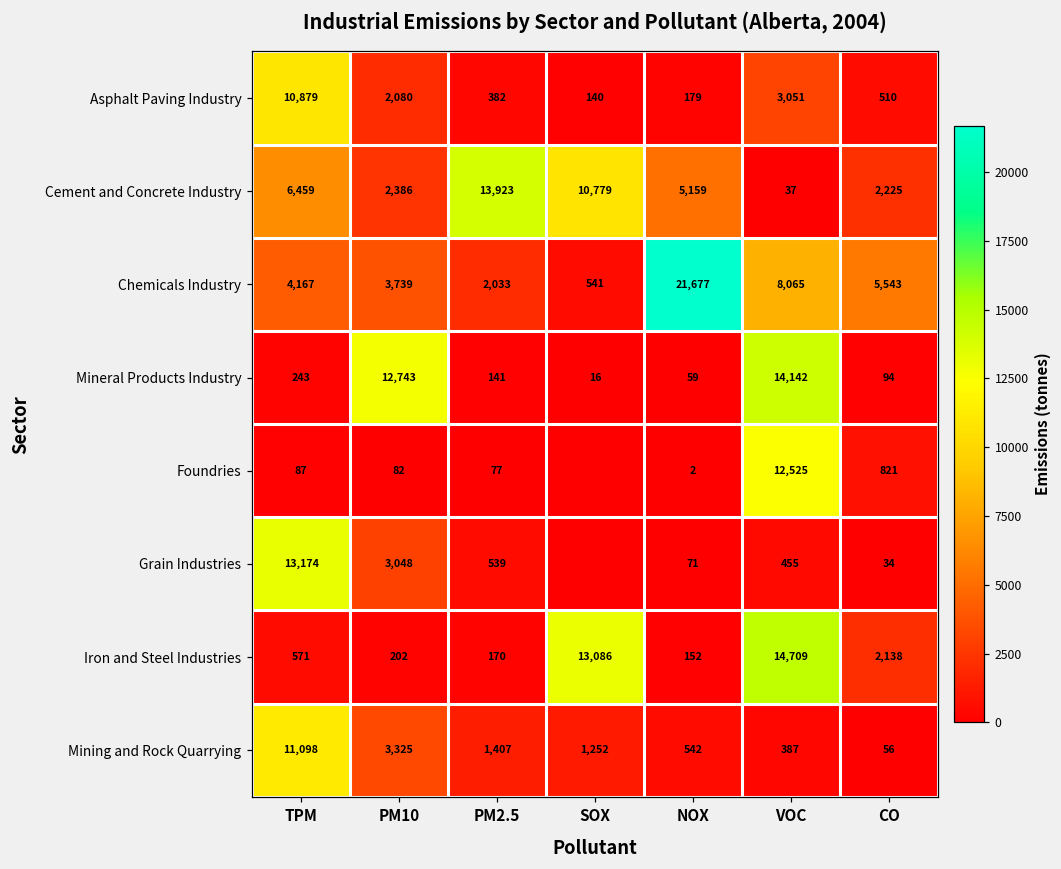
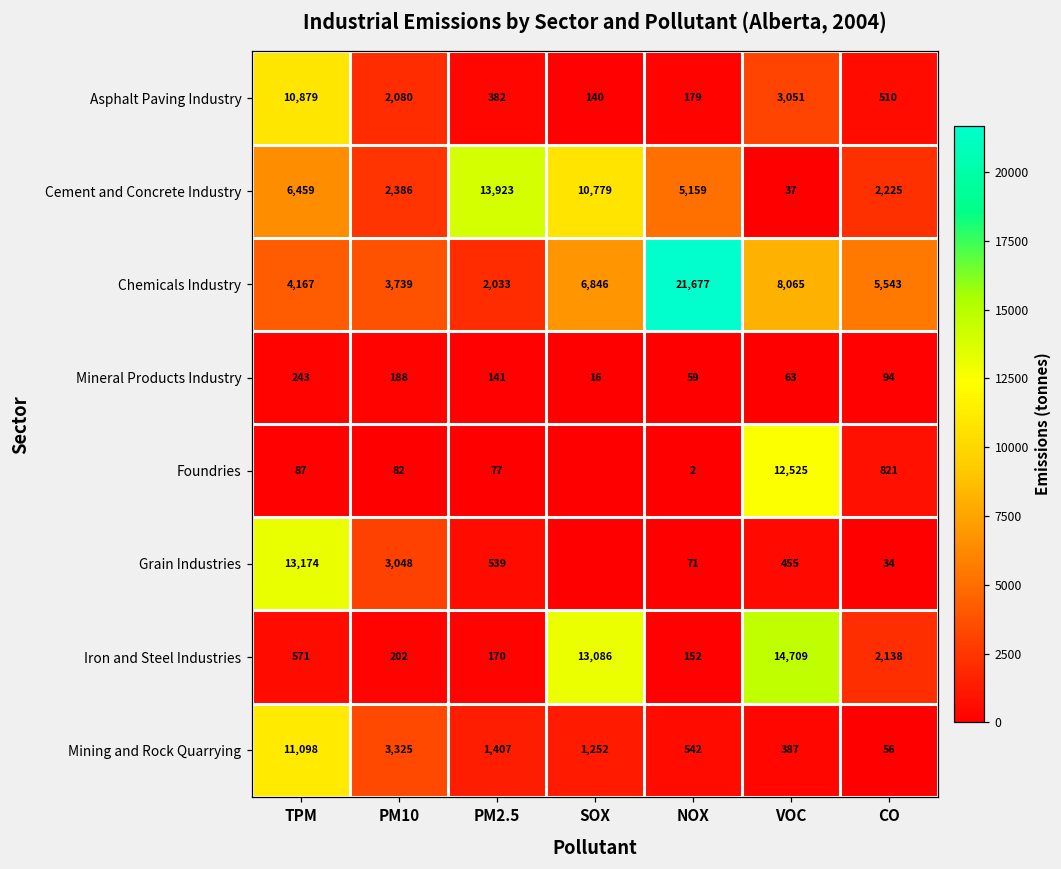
  {
    "Asphalt Paving Industry": {
      "TPM": "10,879",
      "PM10": "2,080",
      "PM2.5": "382",
      "SOX": "140",
      "NOX": "179",
      "VOC": "3,051",
      "CO": "510"
    },
    "Cement and Concrete Industry": {
      "TPM": "6,459",
      "PM10": "2,386",
      "PM2.5": "13,923",
      "SOX": "10,779",
      "NOX": "5,159",
      "VOC": "37",
      "CO": "2,225"
    },
    "Chemicals Industry": {
      "TPM": "4,167",
      "PM10": "3,739",
      "PM2.5": "2,033",
-     "SOX": "541",
+     "SOX": "6,846",
      "NOX": "21,677",
      "VOC": "8,065",
      "CO": "5,543"
    },
    "Mineral Products Industry": {
      "TPM": "243",
-     "PM10": "12,743",
+     "PM10": "188",
      "PM2.5": "141",
      "SOX": "16",
      "NOX": "59",
-     "VOC": "14,142",
+     "VOC": "63",
      "CO": "94"
    },
    "Foundries": {
      "TPM": "87",
      "PM10": "82",
      "PM2.5": "77",
      "NOX": "2",
      "VOC": "12,525",
      "CO": "821"
    },
    "Grain Industries": {
      "TPM": "13,174",
      "PM10": "3,048",
      "PM2.5": "539",
      "NOX": "71",
      "VOC": "455",
      "CO": "34"
    },
    "Iron and Steel Industries": {
      "TPM": "571",
      "PM10": "202",
      "PM2.5": "170",
      "SOX": "13,086",
      "NOX": "152",
      "VOC": "14,709",
      "CO": "2,138"
    },
    "Mining and Rock Quarrying": {
      "TPM": "11,098",
      "PM10": "3,325",
      "PM2.5": "1,407",
      "SOX": "1,252",
      "NOX": "542",
      "VOC": "387",
      "CO": "56"
    }
  }
